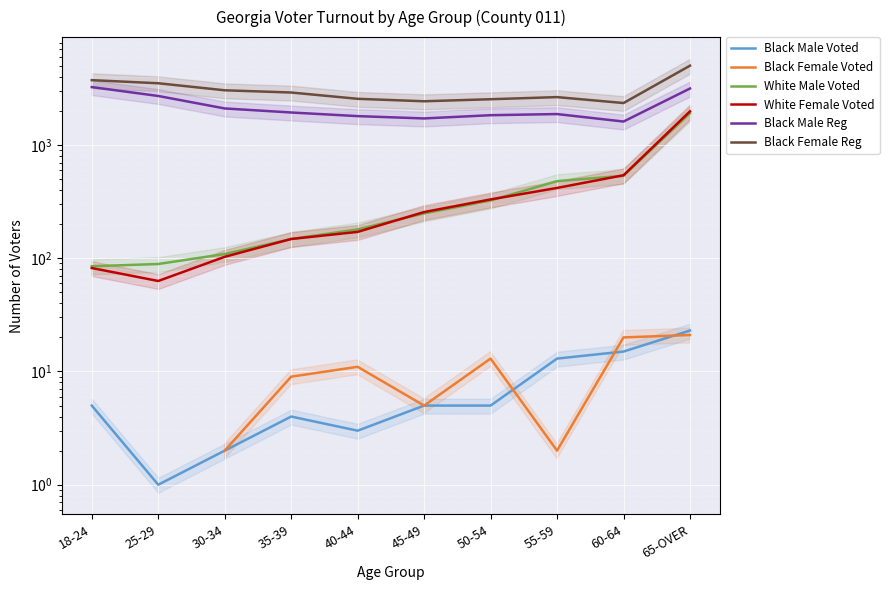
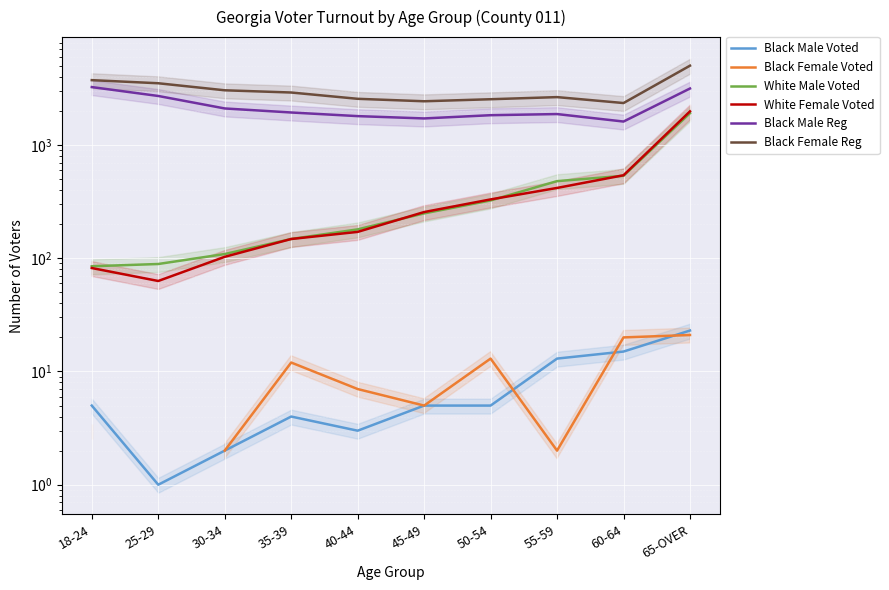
  {
    "Black Female Voted": {
      "18-24": 3,
-     "35-39": 9,
-     "40-44": 11,
+     "35-39": 12,
+     "40-44": 7,
      "50-54": 13,
      "55-59": 2,
      "60-64": 20,
      "65-OVER": 21
    }
  }
